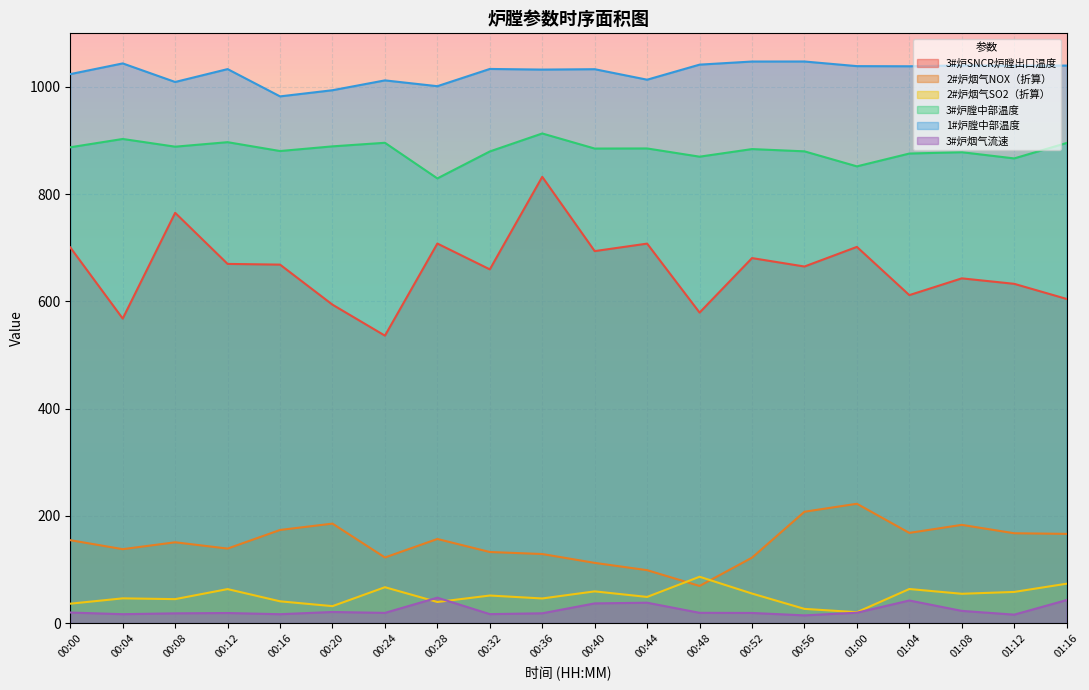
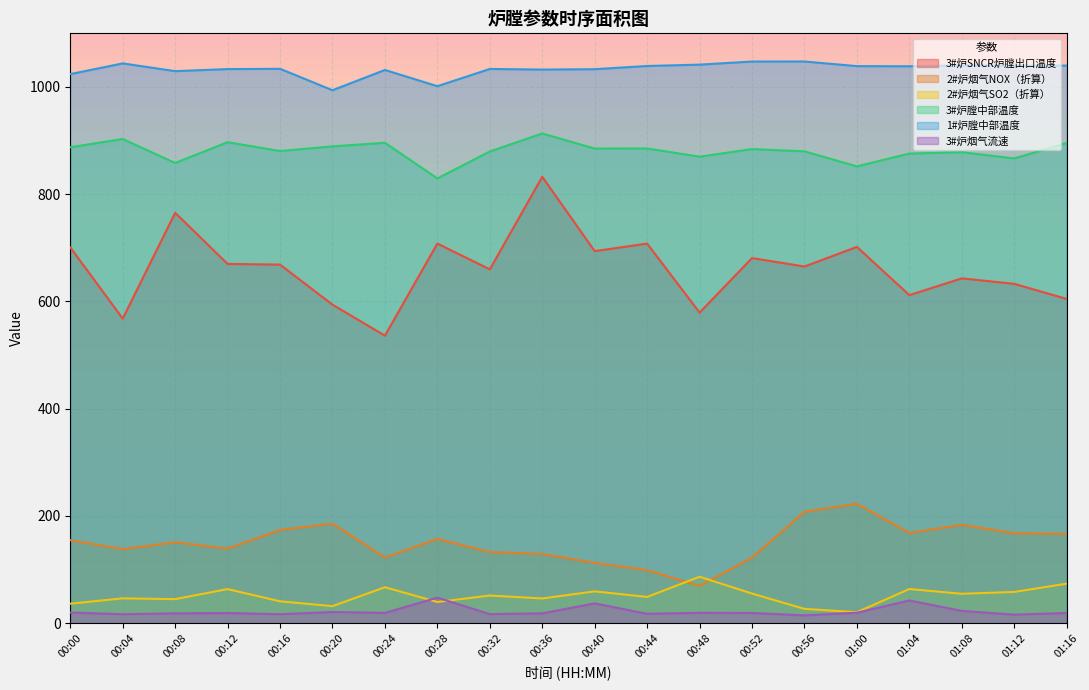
  {
    "3#炉膛中部温度": {
      "00:00": 890,
      "00:04": 900,
-     "00:08": 890,
+     "00:08": 860,
      "00:12": 900,
      "00:16": 880,
      "00:20": 890,
      "00:24": 900,
      "00:28": 830,
      "00:32": 880,
      "00:36": 910,
      "00:40": 890,
      "00:44": 890,
      "00:48": 870,
      "00:52": 880,
      "00:56": 880,
      "01:00": 850,
      "01:04": 880,
      "01:08": 880,
      "01:12": 870,
      "01:16": 900
    },
    "1#炉膛中部温度": {
      "00:00": 1020,
      "00:04": 1040,
-     "00:08": 1010,
+     "00:08": 1030,
      "00:12": 1030,
-     "00:16": 980,
+     "00:16": 1030,
      "00:20": 990,
-     "00:24": 1010,
+     "00:24": 1030,
      "00:28": 1000,
      "00:32": 1030,
      "00:36": 1030,
      "00:40": 1030,
-     "00:44": 1010,
+     "00:44": 1040,
      "00:48": 1040,
      "00:52": 1050,
      "00:56": 1050,
      "01:00": 1040,
      "01:04": 1040,
      "01:16": 1040
    },
    "3#炉烟气流速": {
      "00:00": 20,
      "00:04": 20,
      "00:08": 20,
      "00:12": 20,
      "00:16": 20,
      "00:20": 20,
      "00:24": 20,
      "00:28": 50,
      "00:32": 20,
      "00:36": 20,
      "00:40": 40,
-     "00:44": 40,
+     "00:44": 20,
      "00:48": 20,
      "00:52": 20,
      "00:56": 10,
      "01:04": 40,
      "01:08": 20,
      "01:12": 20,
-     "01:16": 40
+     "01:16": 20
    }
  }
